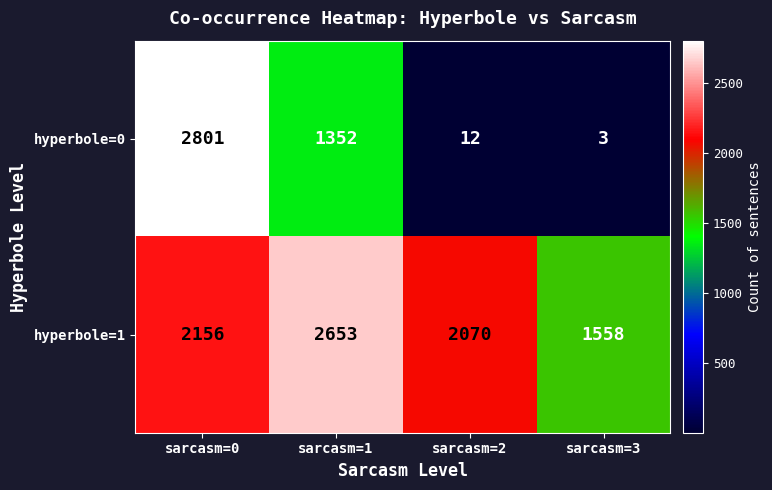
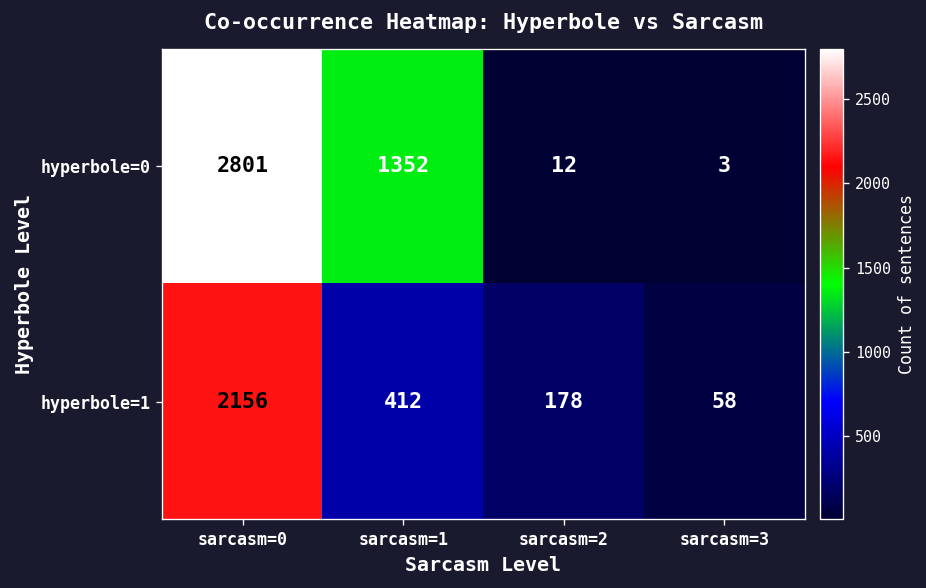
  {
    "hyperbole=0": {
      "sarcasm=0": 2801,
      "sarcasm=1": 1352,
      "sarcasm=2": 12,
      "sarcasm=3": 3
    },
    "hyperbole=1": {
      "sarcasm=0": 2156,
-     "sarcasm=1": 2653,
-     "sarcasm=2": 2070,
-     "sarcasm=3": 1558
+     "sarcasm=1": 412,
+     "sarcasm=2": 178,
+     "sarcasm=3": 58
    }
  }
